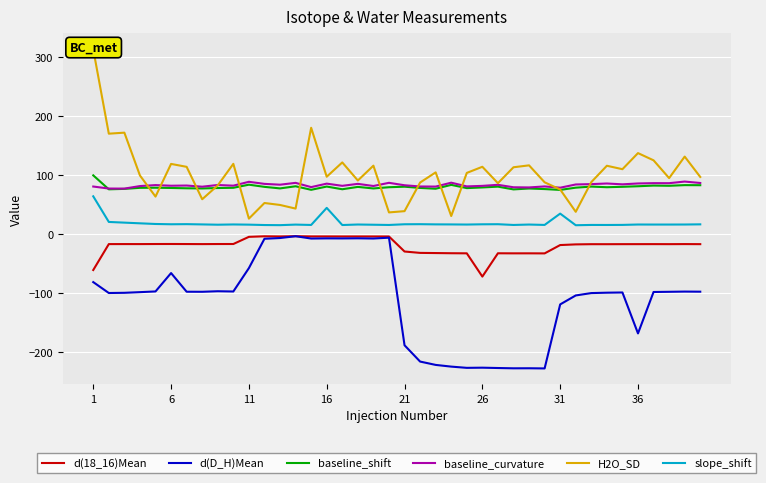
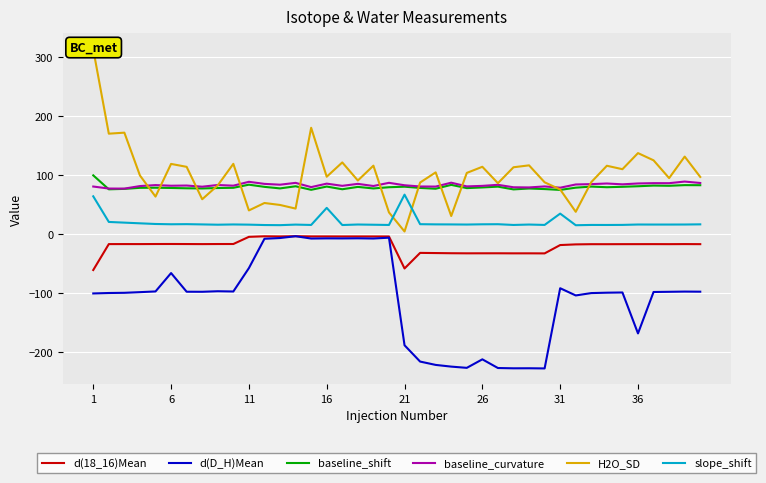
  {
    "d(18_16)Mean": {
      "1": -60,
      "6": -20,
      "11": 0,
-     "21": -30,
-     "26": -70,
+     "21": -60,
+     "26": -30,
      "31": -20,
      "36": -20
    },
    "d(D_H)Mean": {
-     "1": -80,
+     "1": -100,
      "6": -70,
      "11": -60,
      "21": -190,
-     "26": -230,
-     "31": -120,
+     "26": -210,
+     "31": -90,
      "36": -170
    },
    "baseline_shift": {
      "1": 100,
      "11": 80,
      "16": 80,
      "36": 80
    },
    "baseline_curvature": {
      "1": 80,
      "11": 90,
      "16": 90,
      "36": 90
    },
    "H2O_SD": {
      "6": 120,
-     "11": 30,
+     "11": 40,
      "16": 100,
-     "21": 40,
+     "21": 0,
      "26": 110,
      "36": 140
    },
    "slope_shift": {
      "1": 60,
      "6": 20,
      "11": 20,
      "16": 40,
-     "21": 20,
+     "21": 70,
      "26": 20,
      "31": 30,
      "36": 20
    }
  }
